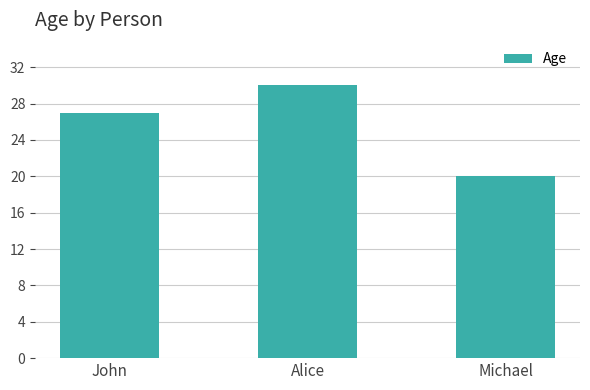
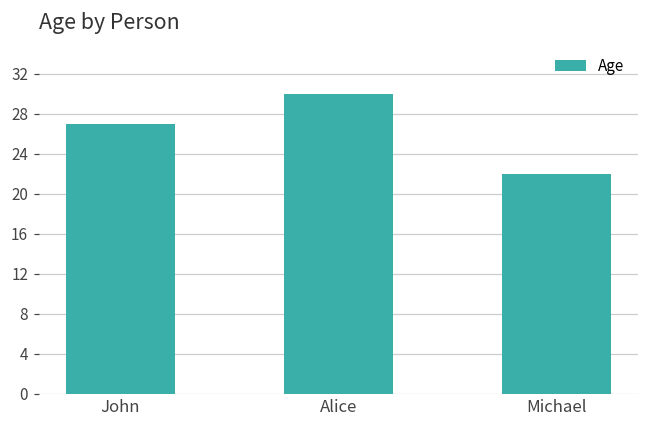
  {
    "John": 27,
    "Alice": 30,
-   "Michael": 20
+   "Michael": 22
  }
